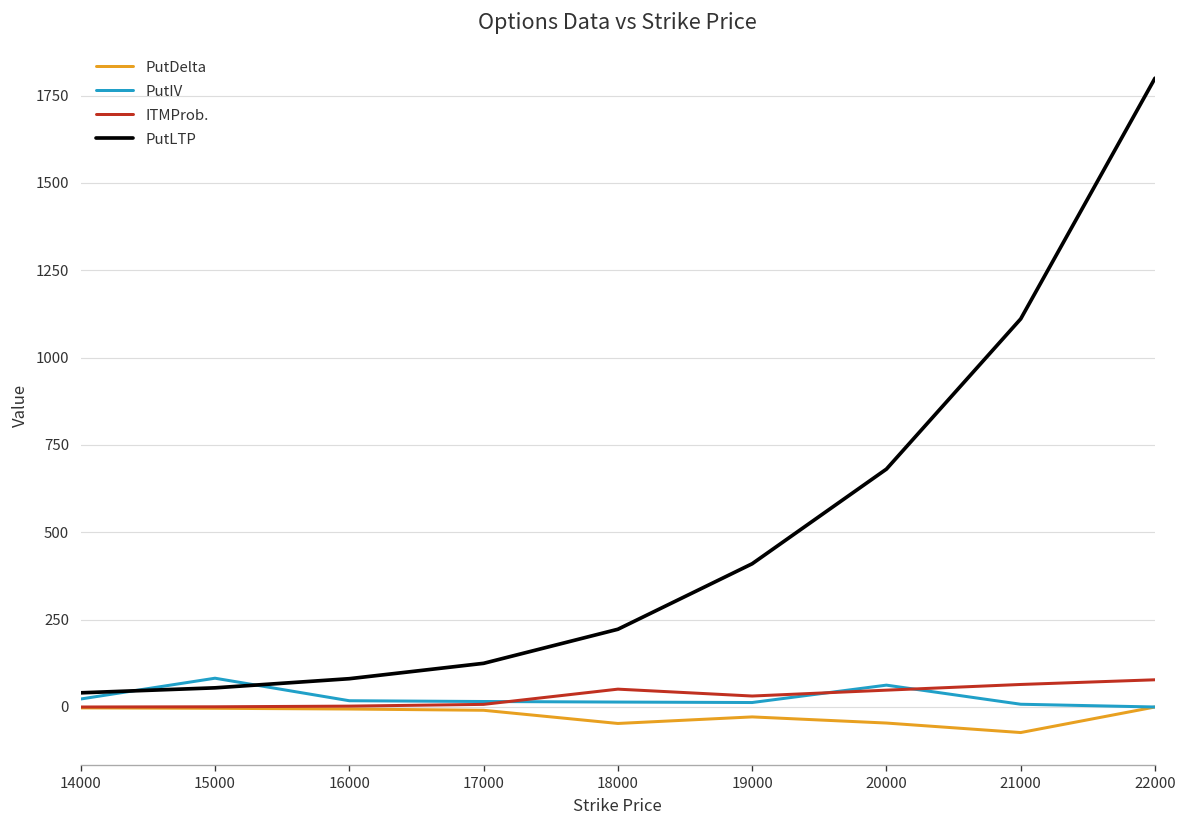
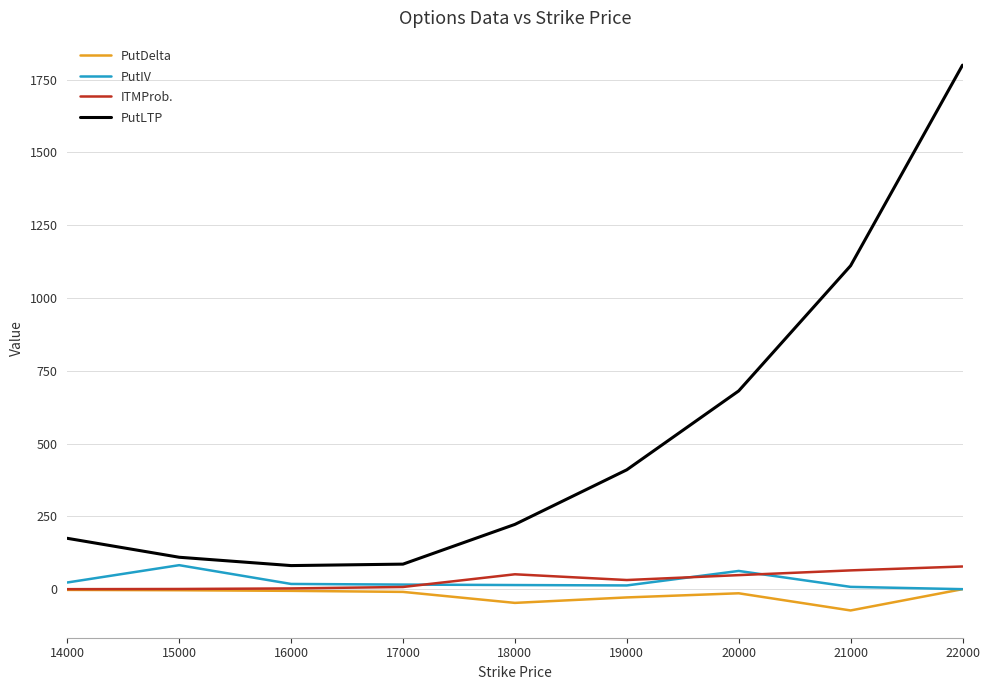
  {
    "PutDelta": {
      "17000": -10,
      "18000": -50,
      "19000": -30,
-     "20000": -50,
+     "20000": -10,
      "21000": -70
    },
    "PutIV": {
      "14000": 20,
      "15000": 80,
      "16000": 20,
      "18000": 10,
      "19000": 10,
      "20000": 60,
      "21000": 10
    },
    "ITMProb.": {
      "18000": 50,
      "19000": 30,
      "20000": 50,
      "21000": 60,
      "22000": 80
    },
    "PutLTP": {
-     "14000": 40,
-     "15000": 50,
+     "14000": 170,
+     "15000": 110,
      "16000": 80,
-     "17000": 130,
+     "17000": 90,
      "18000": 220,
      "19000": 410,
      "20000": 680,
      "21000": 1110,
      "22000": 1800
    }
  }
